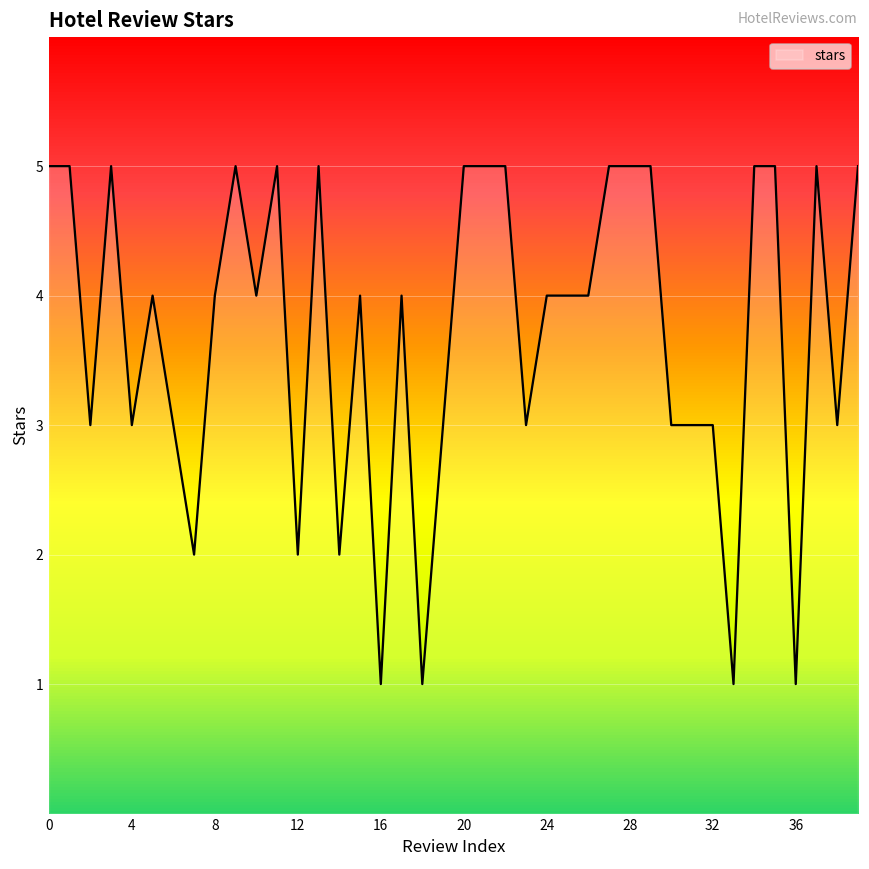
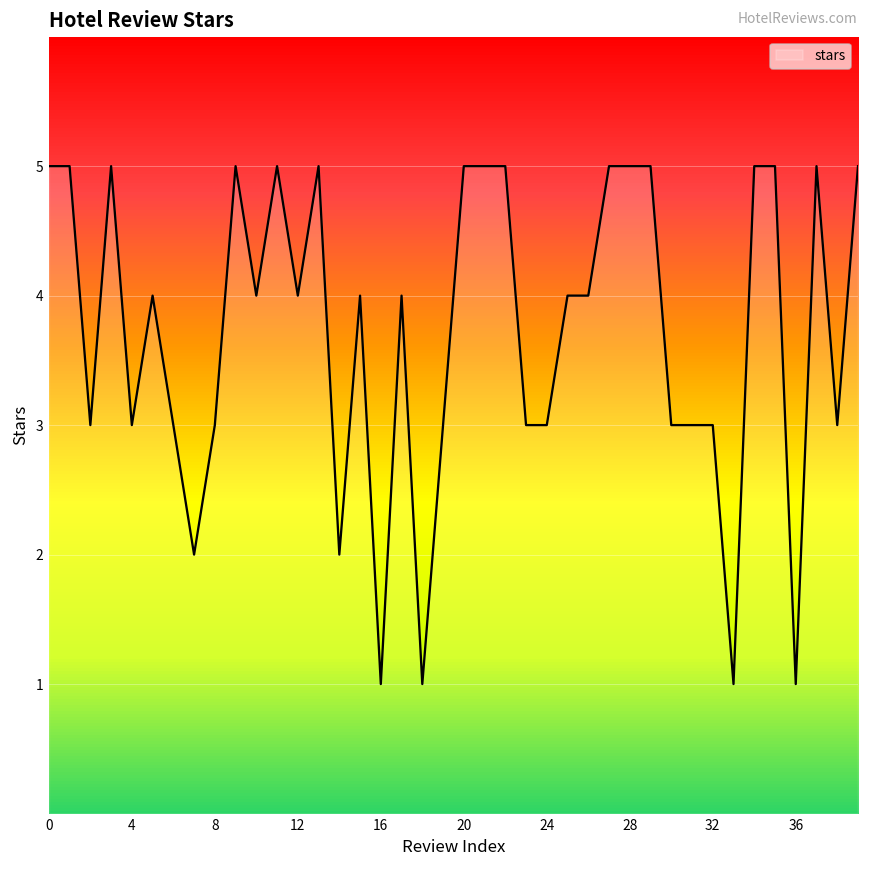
  {
    "0": 5,
    "4": 3,
-   "8": 4,
-   "12": 2,
+   "8": 3,
+   "12": 4,
    "16": 1,
    "20": 5,
-   "24": 4,
+   "24": 3,
    "28": 5,
    "32": 3,
    "36": 1
  }
